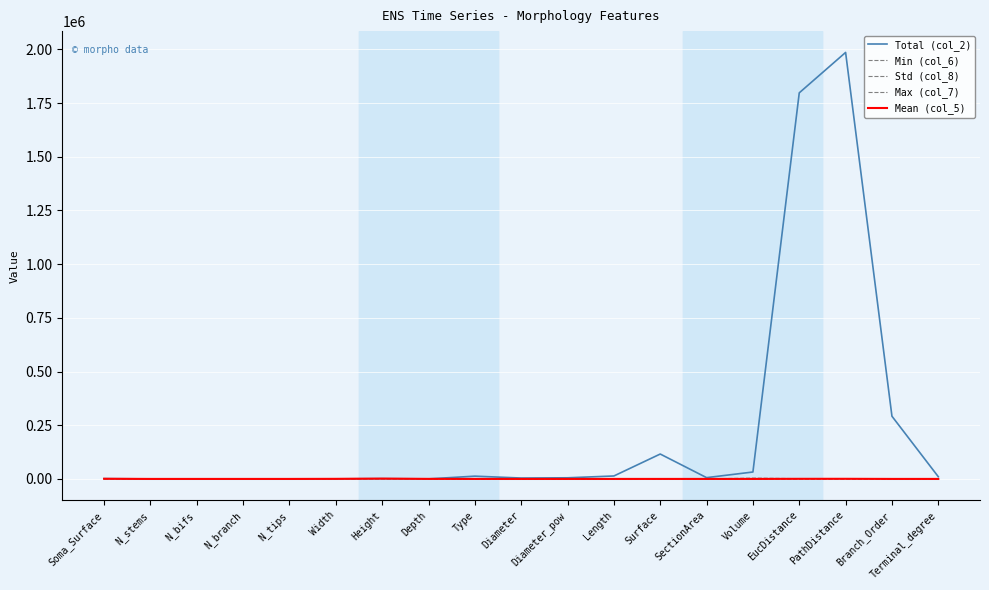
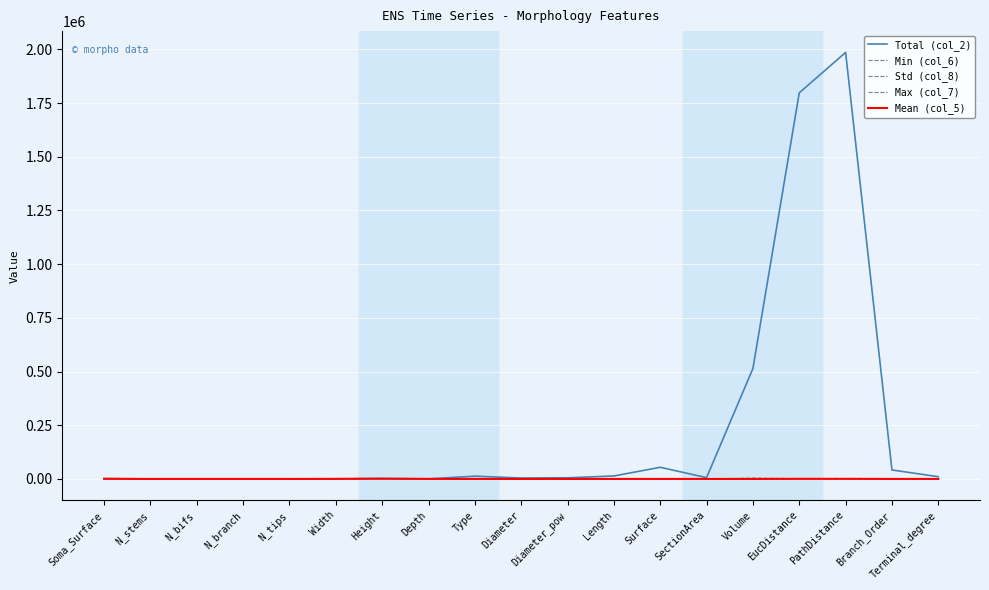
  {
    "Total (col_2)": {
      "Type": 10000,
      "Length": 10000,
-     "Surface": 120000,
-     "Volume": 30000,
+     "Surface": 50000,
+     "Volume": 510000,
      "EucDistance": 1800000,
      "PathDistance": 1990000,
-     "Branch_Order": 290000
+     "Branch_Order": 40000
    }
  }
